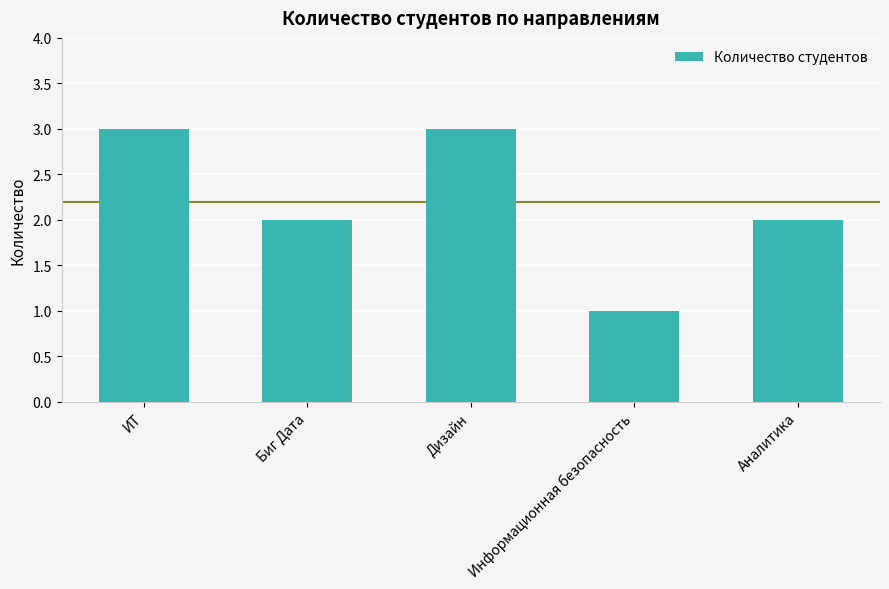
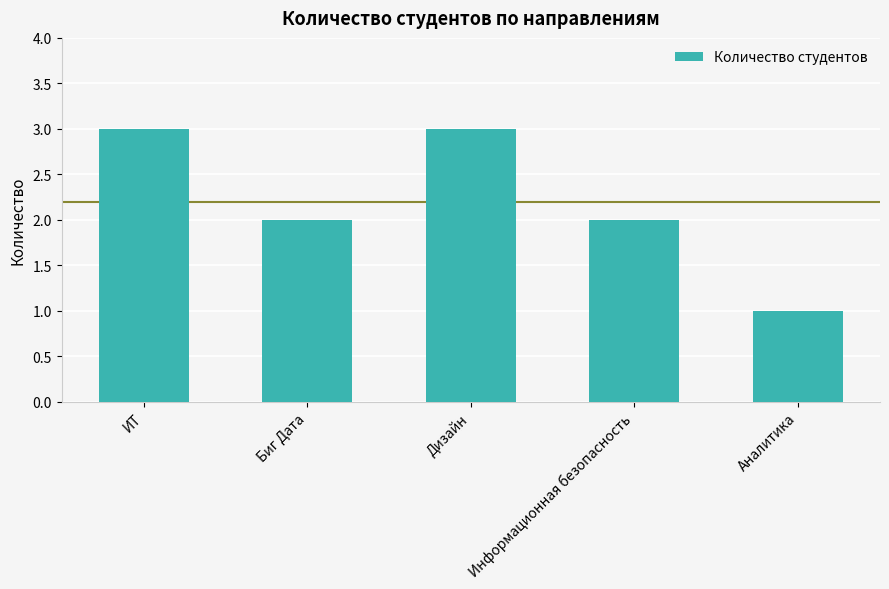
  {
    "ИТ": 3,
    "Биг Дата": 2,
    "Дизайн": 3,
-   "Информационная безопасность": 1,
-   "Аналитика": 2
+   "Информационная безопасность": 2,
+   "Аналитика": 1
  }
